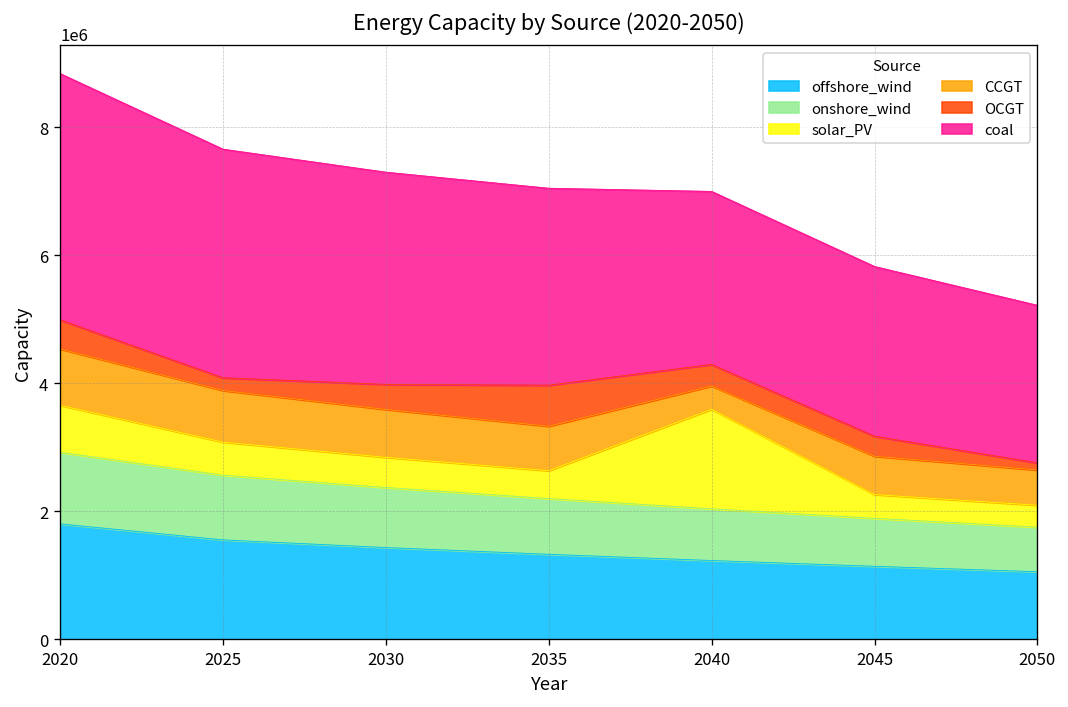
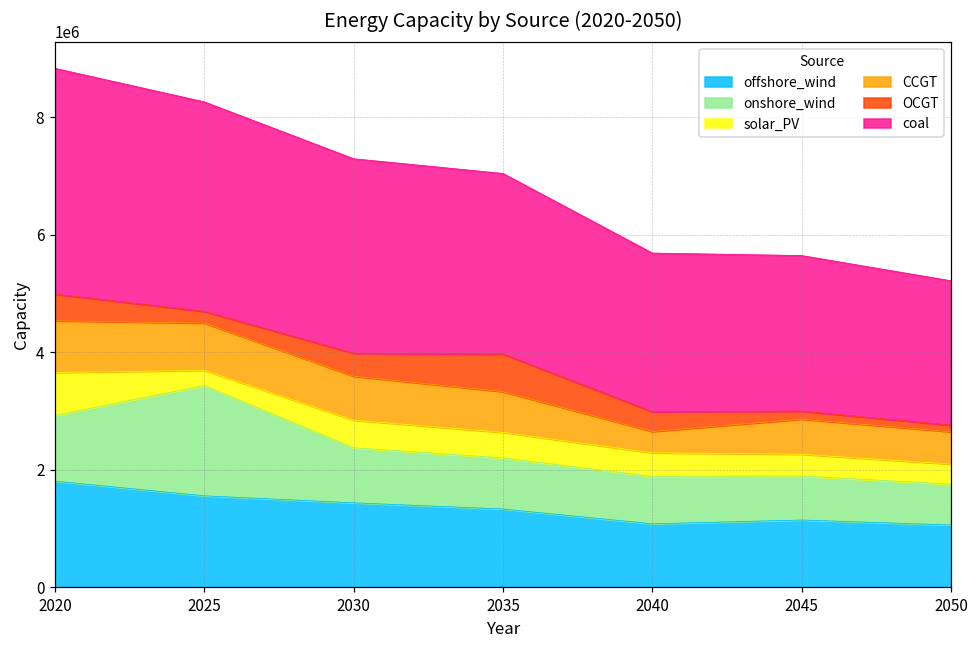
  {
    "offshore_wind": {
      "2020": 1800000,
      "2025": 1600000,
      "2030": 1400000,
      "2035": 1300000,
-     "2040": 1200000,
+     "2040": 1100000,
      "2045": 1100000,
      "2050": 1100000
    },
    "onshore_wind": {
      "2020": 1100000,
-     "2025": 1000000,
+     "2025": 1900000,
      "2030": 900000,
      "2035": 900000,
      "2040": 800000,
      "2045": 700000,
      "2050": 700000
    },
    "solar_PV": {
      "2020": 700000,
-     "2025": 500000,
+     "2025": 300000,
      "2030": 500000,
      "2035": 400000,
-     "2040": 1600000,
+     "2040": 400000,
      "2045": 400000,
      "2050": 300000
    },
    "CCGT": {
      "2020": 900000,
      "2025": 800000,
      "2030": 700000,
      "2035": 700000,
      "2040": 400000,
      "2045": 600000,
      "2050": 600000
    },
    "OCGT": {
      "2020": 500000,
      "2025": 200000,
      "2030": 400000,
      "2035": 600000,
      "2040": 300000,
-     "2045": 300000,
+     "2045": 100000,
      "2050": 100000
    },
    "coal": {
      "2020": 3800000,
      "2025": 3600000,
      "2030": 3300000,
      "2035": 3100000,
      "2040": 2700000,
      "2045": 2700000,
      "2050": 2500000
    }
  }
